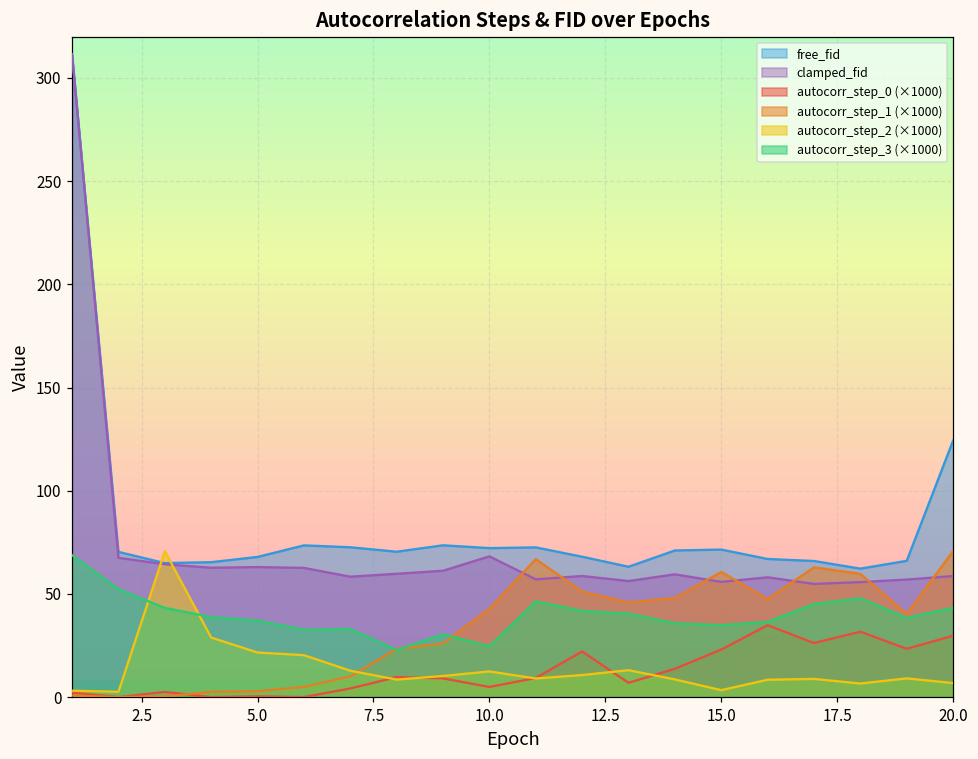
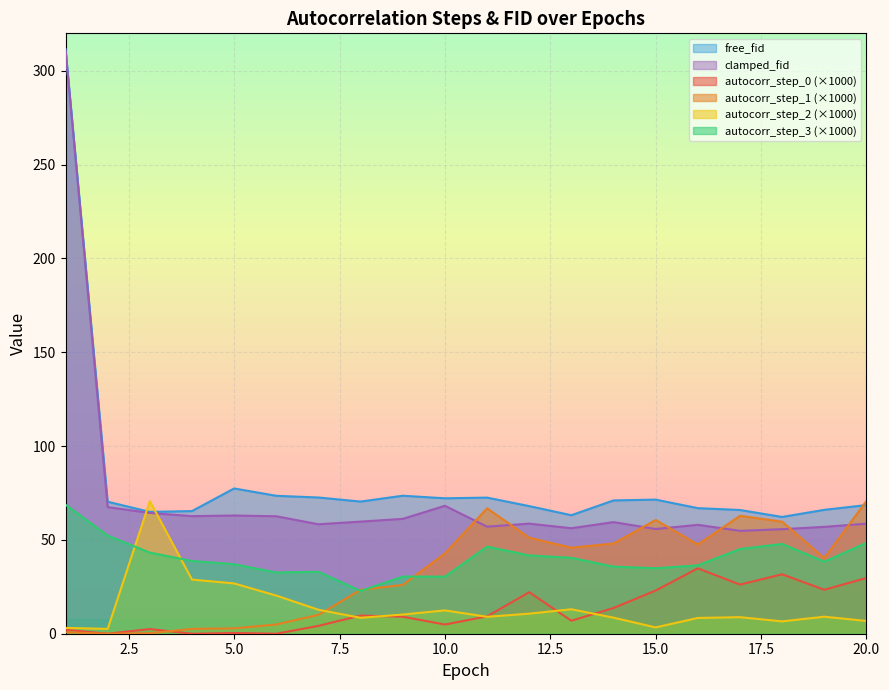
  {
    "free_fid": {
-     "5.0": 68,
+     "5.0": 77,
      "10.0": 72,
      "15.0": 71,
-     "20.0": 124
+     "20.0": 69
    },
    "clamped_fid": {
      "5.0": 63,
      "10.0": 68,
      "15.0": 56,
      "20.0": 59
    },
    "autocorr_step_2 (×1000)": {
-     "5.0": 22,
+     "5.0": 27,
      "10.0": 12
    },
    "autocorr_step_3 (×1000)": {
      "5.0": 37,
-     "10.0": 25,
+     "10.0": 30,
      "15.0": 35,
-     "20.0": 43
+     "20.0": 48
    }
  }
